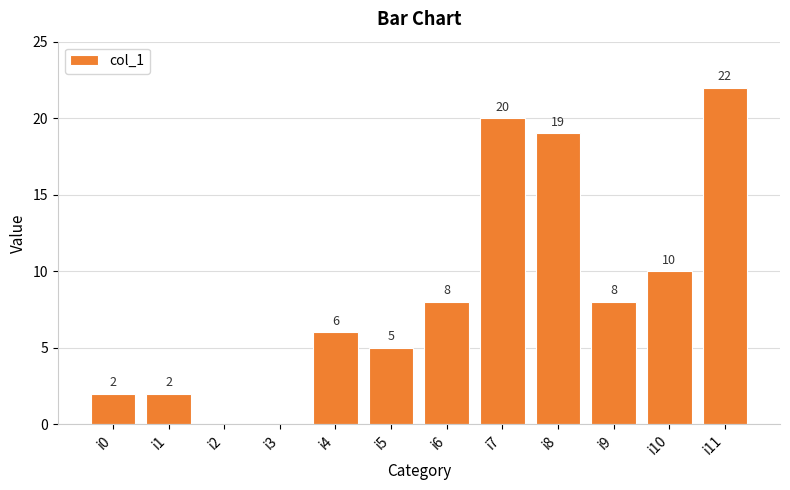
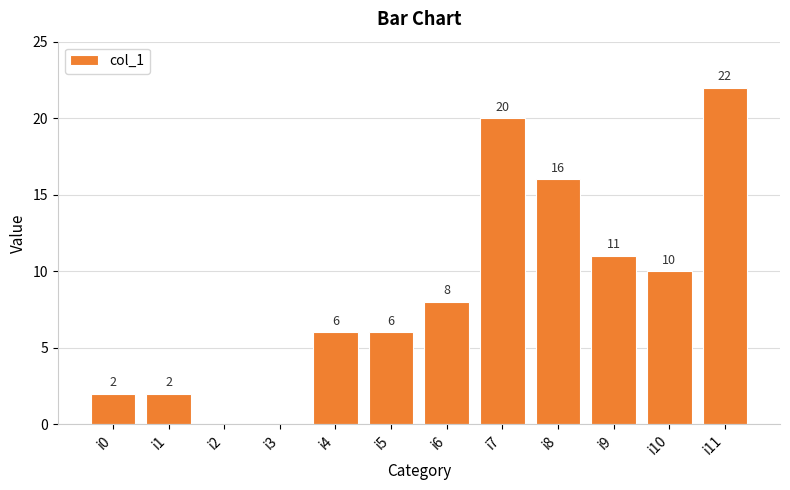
  {
    "i0": 2,
    "i1": 2,
    "i4": 6,
-   "i5": 5,
+   "i5": 6,
    "i6": 8,
    "i7": 20,
-   "i8": 19,
-   "i9": 8,
+   "i8": 16,
+   "i9": 11,
    "i10": 10,
    "i11": 22
  }
